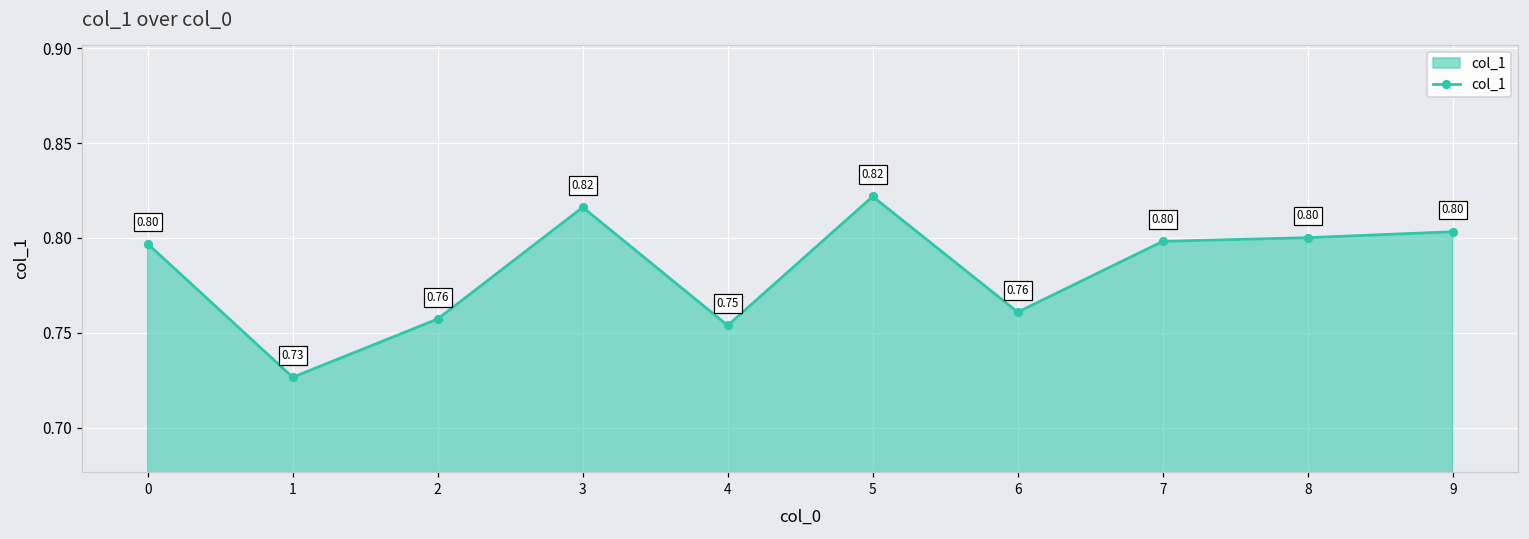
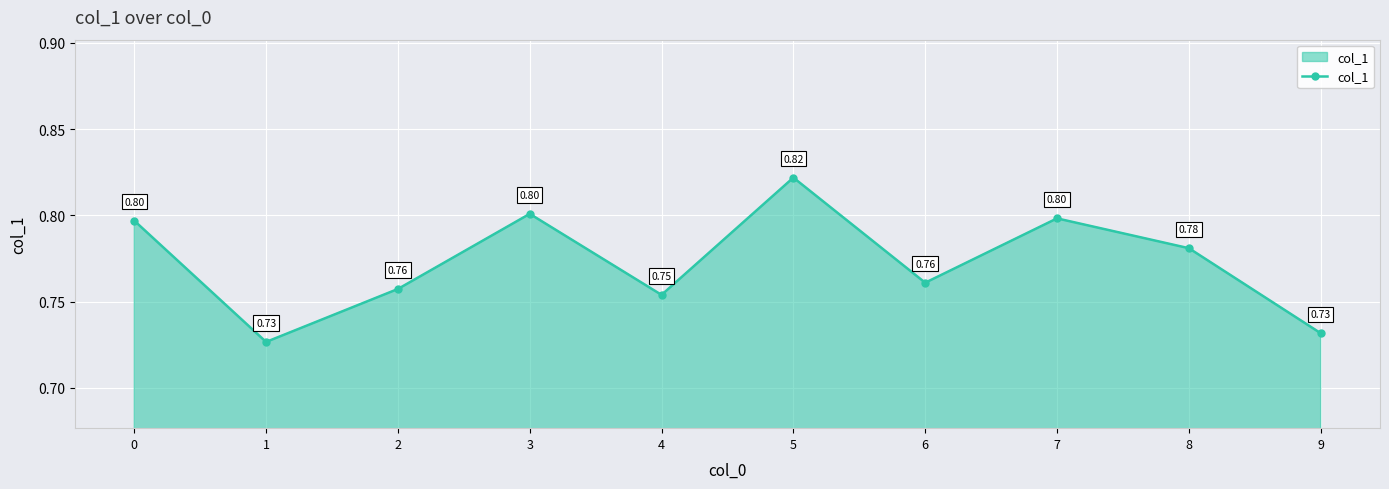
  {
-   "3": 0.82,
-   "8": 0.80,
-   "9": 0.80
+   "3": 0.80,
+   "8": 0.78,
+   "9": 0.73
  }
